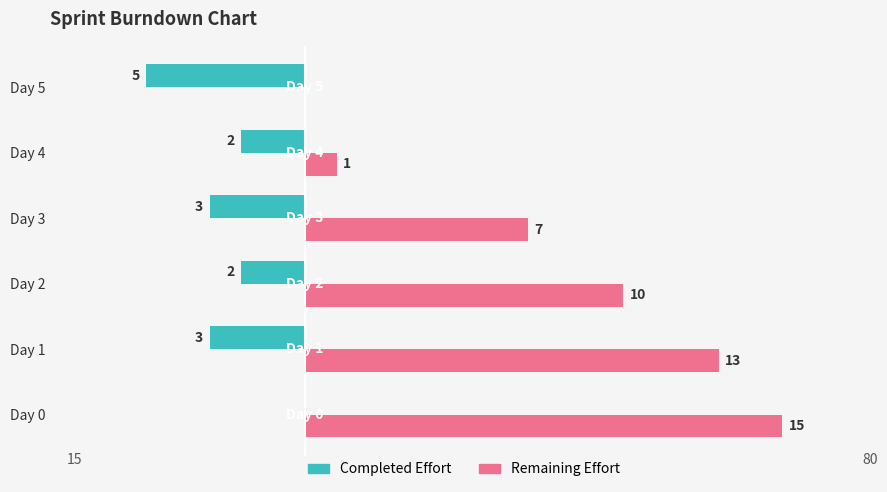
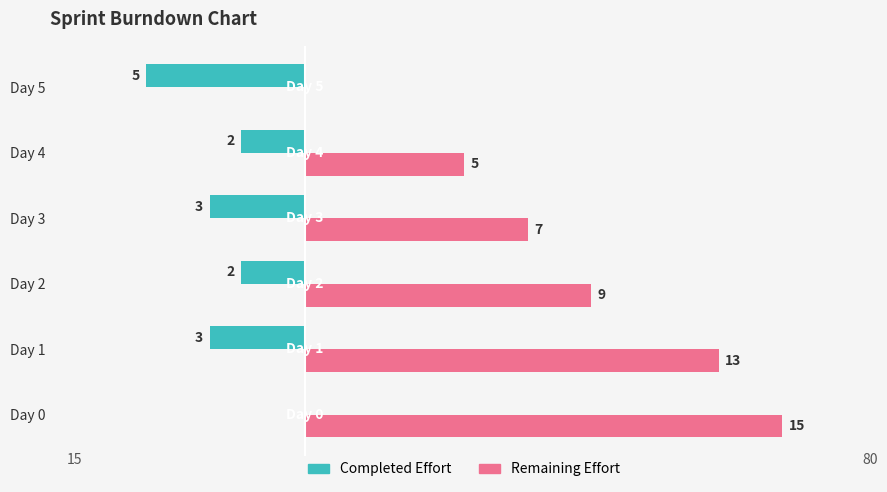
  {
    "Remaining Effort": {
-     "Day 4": 1,
+     "Day 4": 5,
      "Day 3": 7,
-     "Day 2": 10,
+     "Day 2": 9,
      "Day 1": 13,
      "Day 0": 15
    }
  }
